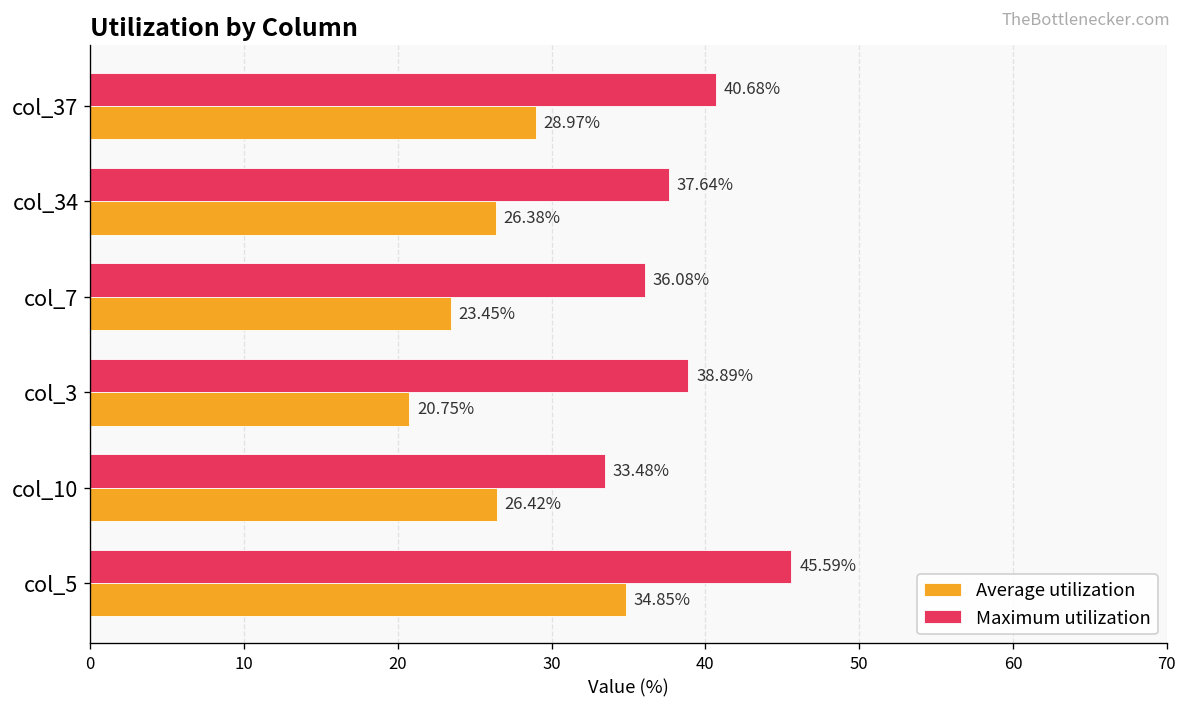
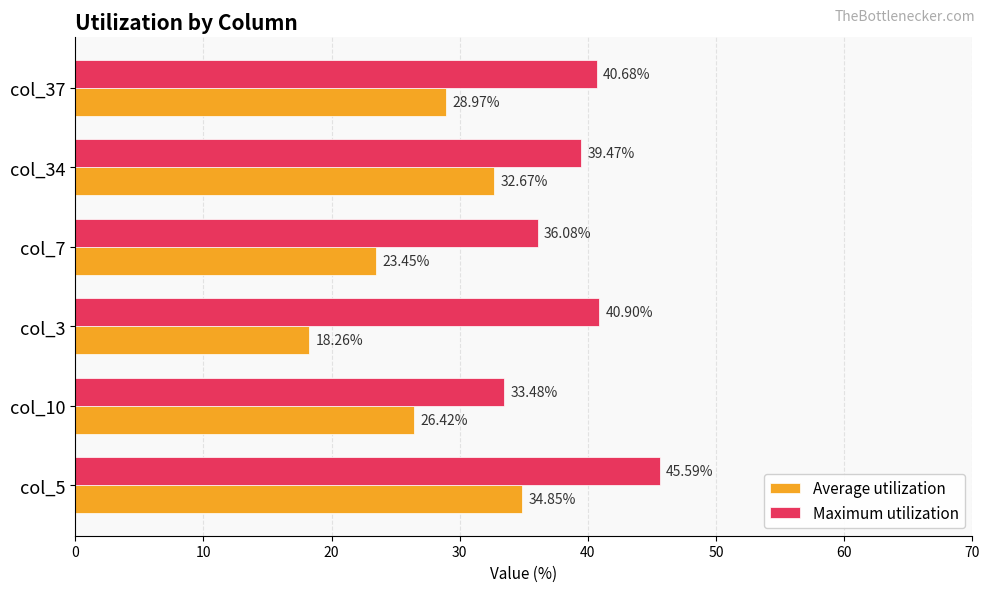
  {
    "Average utilization": {
      "col_37": "28.97%",
-     "col_34": "26.38%",
+     "col_34": "32.67%",
      "col_7": "23.45%",
-     "col_3": "20.75%",
+     "col_3": "18.26%",
      "col_10": "26.42%",
      "col_5": "34.85%"
    },
    "Maximum utilization": {
      "col_37": "40.68%",
-     "col_34": "37.64%",
+     "col_34": "39.47%",
      "col_7": "36.08%",
-     "col_3": "38.89%",
+     "col_3": "40.90%",
      "col_10": "33.48%",
      "col_5": "45.59%"
    }
  }
